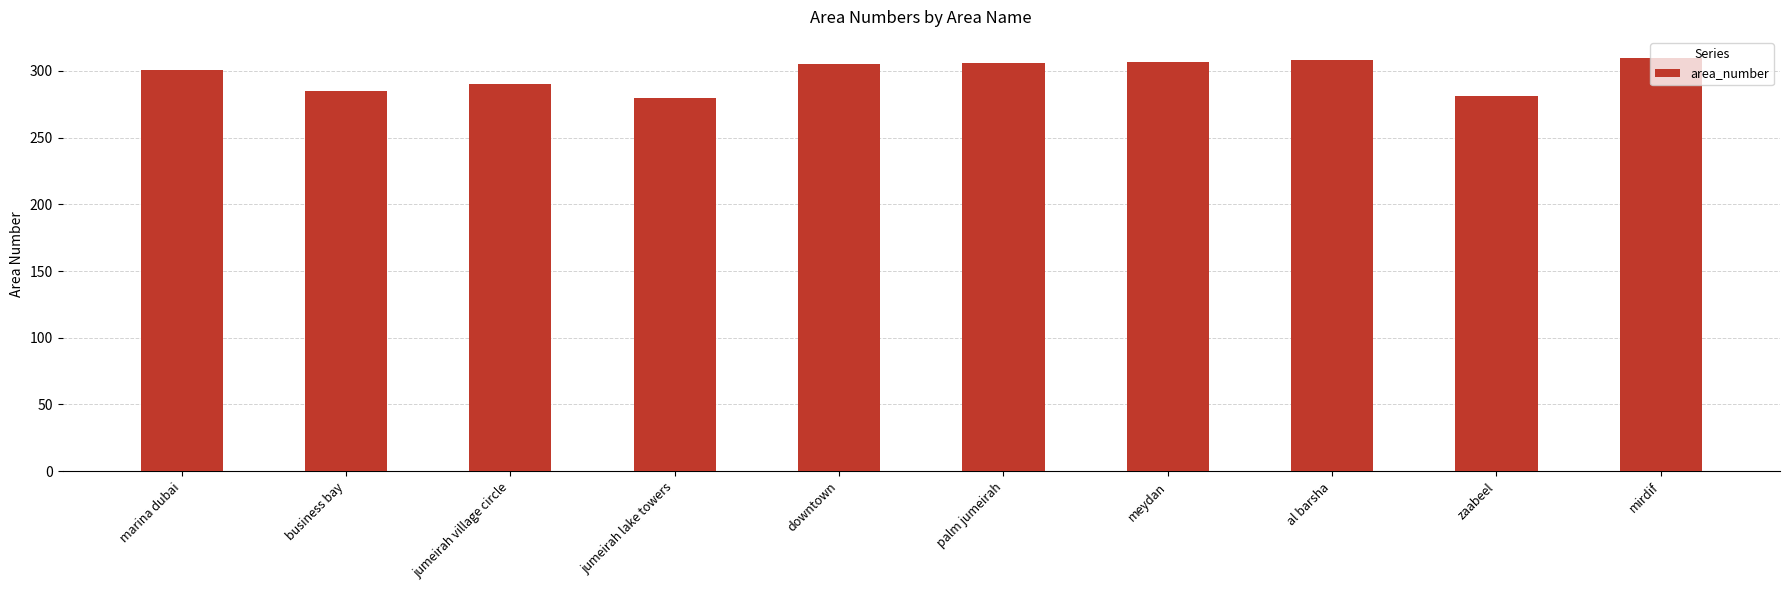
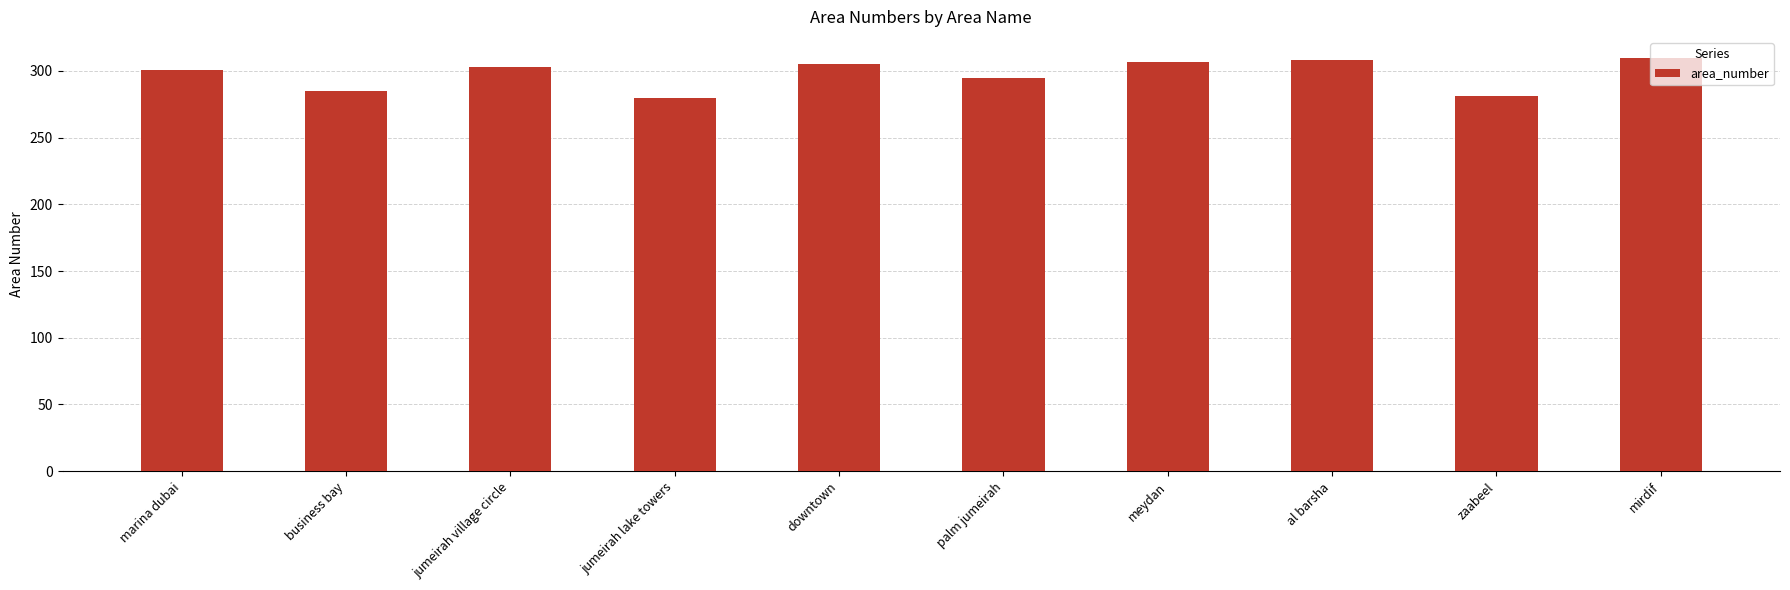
  {
    "marina dubai": 301,
    "business bay": 285,
-   "jumeirah village circle": 290,
+   "jumeirah village circle": 303,
    "jumeirah lake towers": 280,
    "downtown": 305,
-   "palm jumeirah": 306,
+   "palm jumeirah": 295,
    "meydan": 307,
    "al barsha": 308,
    "zaabeel": 281
  }
